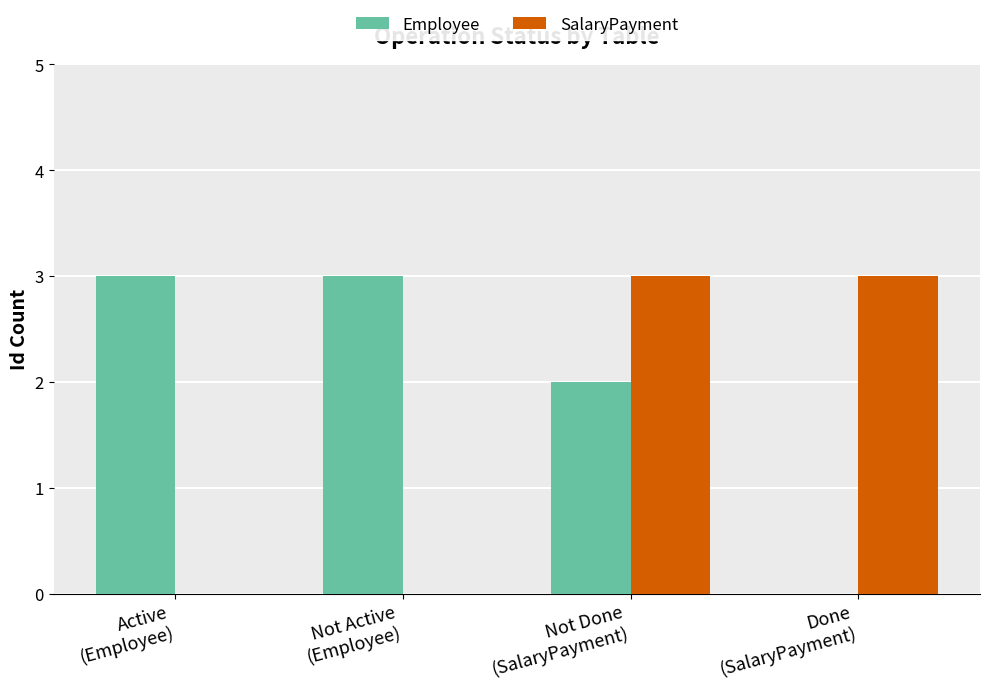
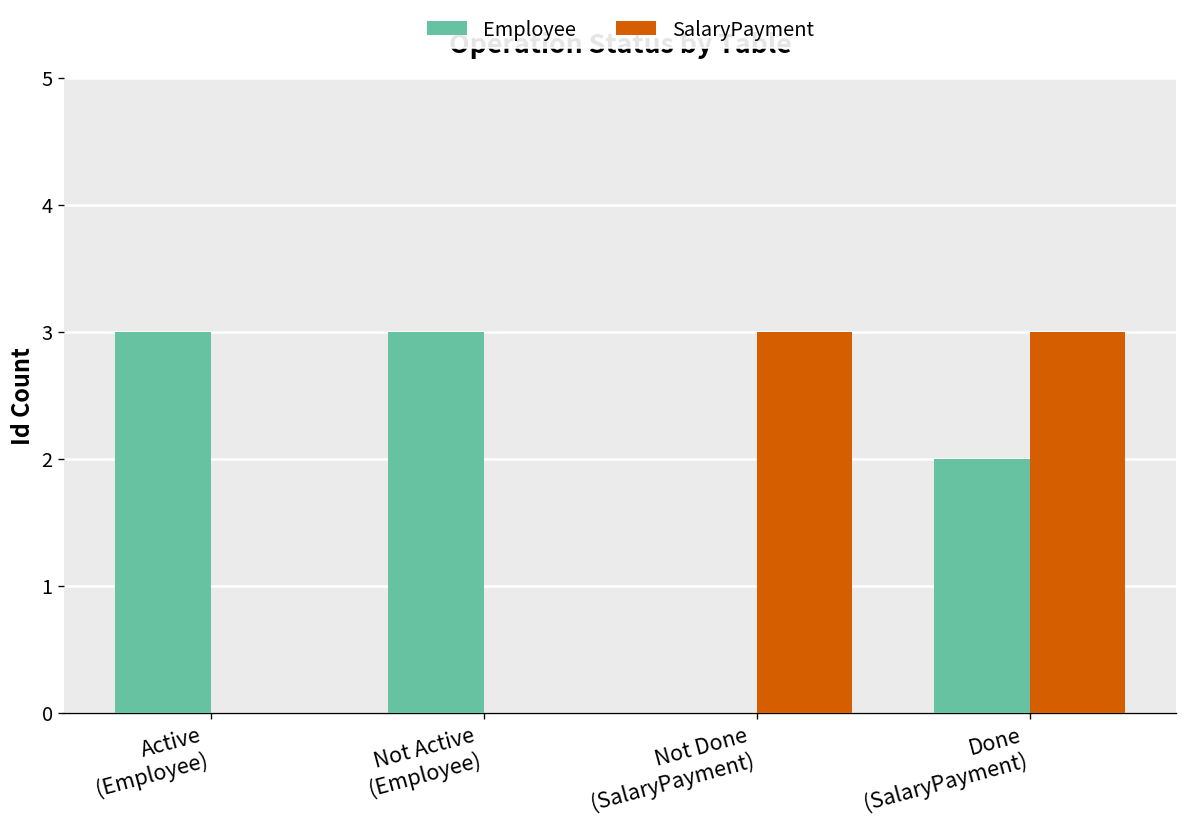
  {
    "Employee": {
      "Active (Employee)": 3,
      "Not Active (Employee)": 3,
-     "Not Done (SalaryPayment)": 2,
-     "Done (SalaryPayment)": 0
+     "Not Done (SalaryPayment)": 0,
+     "Done (SalaryPayment)": 2
    },
    "SalaryPayment": {
      "Active (Employee)": 0,
      "Not Active (Employee)": 0,
      "Not Done (SalaryPayment)": 3,
      "Done (SalaryPayment)": 3
    }
  }
